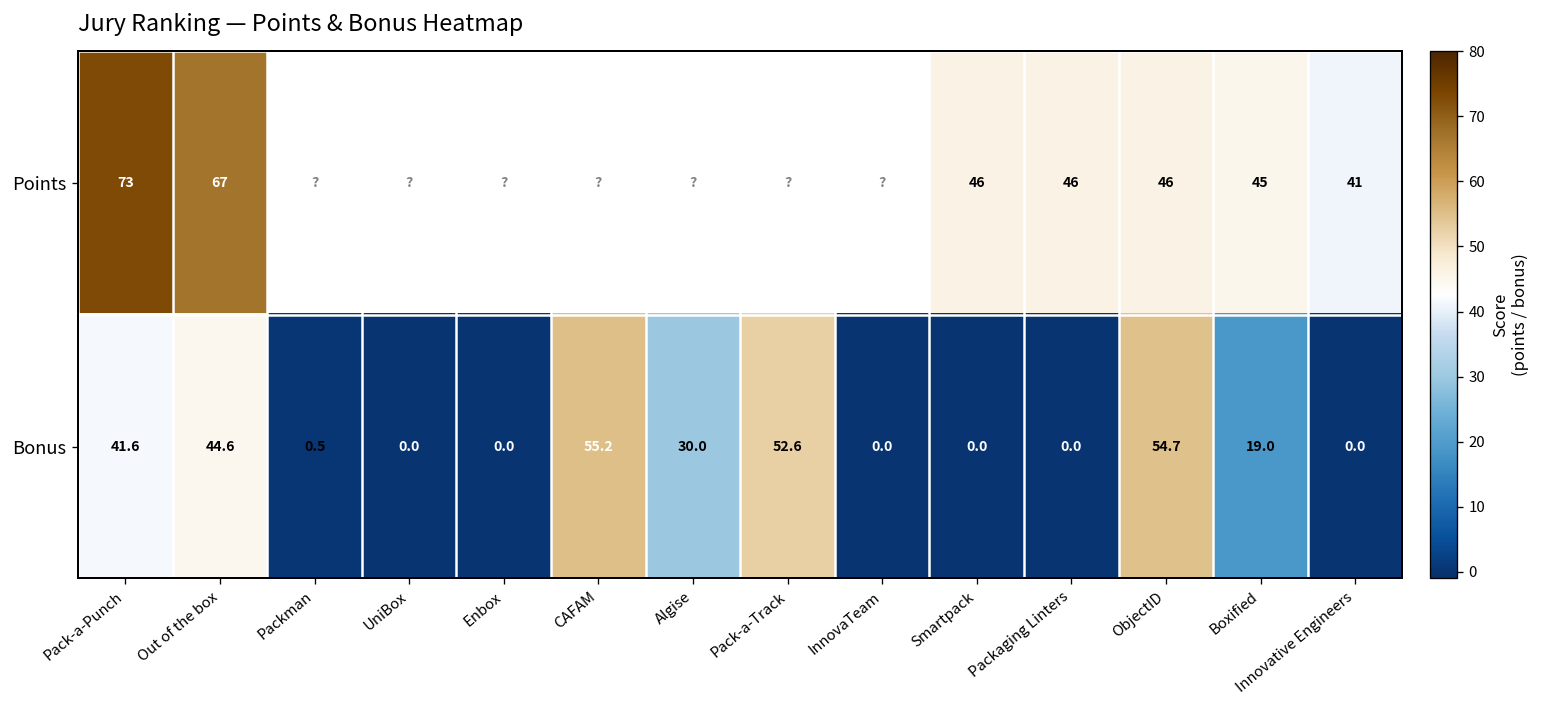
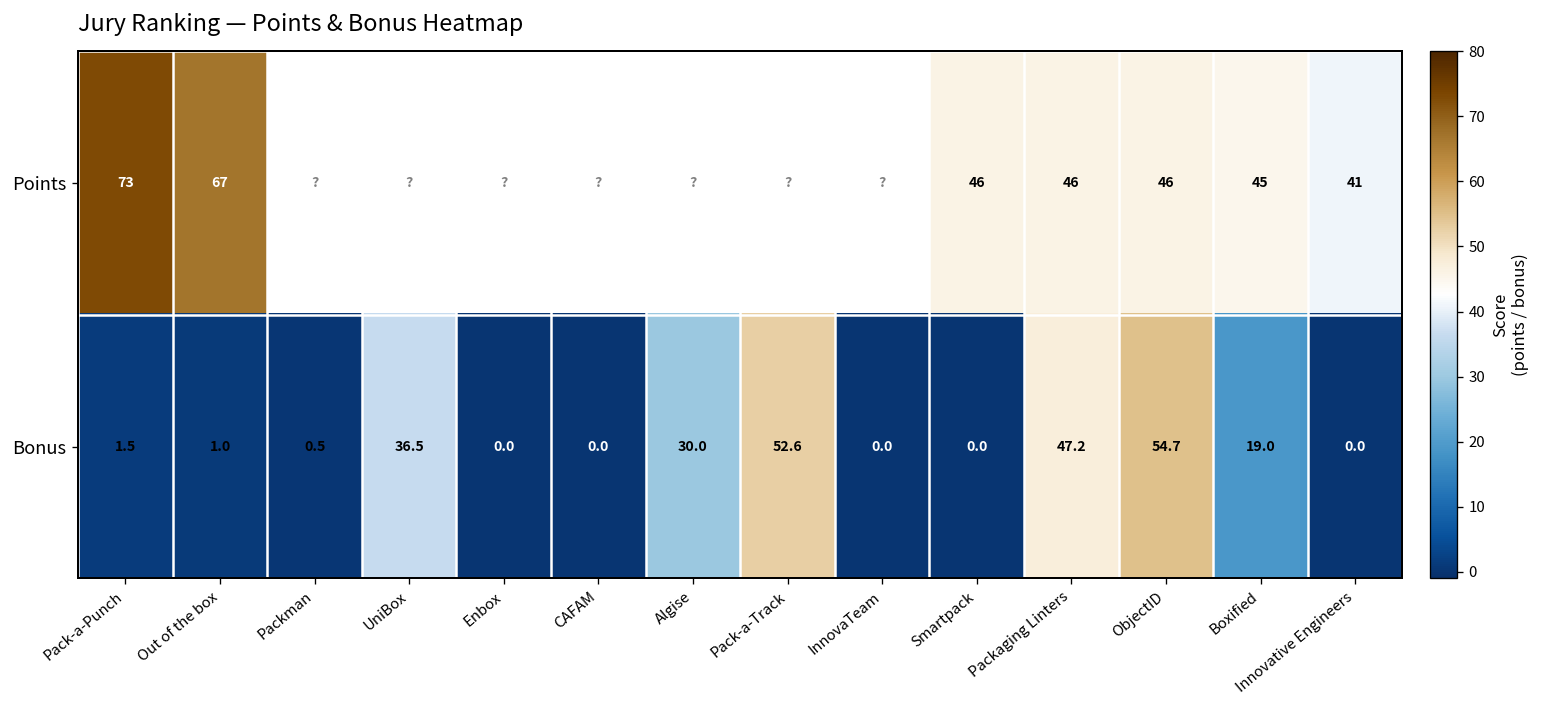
  {
    "Points": {
      "Pack-a-Punch": 73,
      "Out of the box": 67,
      "Smartpack": 46,
      "Packaging Linters": 46,
      "ObjectID": 46,
      "Boxified": 45,
      "Innovative Engineers": 41
    },
    "Bonus": {
-     "Pack-a-Punch": 41.6,
-     "Out of the box": 44.6,
+     "Pack-a-Punch": 1.5,
+     "Out of the box": 1.0,
      "Packman": 0.5,
-     "UniBox": 0.0,
+     "UniBox": 36.5,
      "Enbox": 0.0,
-     "CAFAM": 55.2,
+     "CAFAM": 0.0,
      "Algise": 30.0,
      "Pack-a-Track": 52.6,
      "InnovaTeam": 0.0,
      "Smartpack": 0.0,
-     "Packaging Linters": 0.0,
+     "Packaging Linters": 47.2,
      "ObjectID": 54.7,
      "Boxified": 19.0,
      "Innovative Engineers": 0.0
    }
  }
